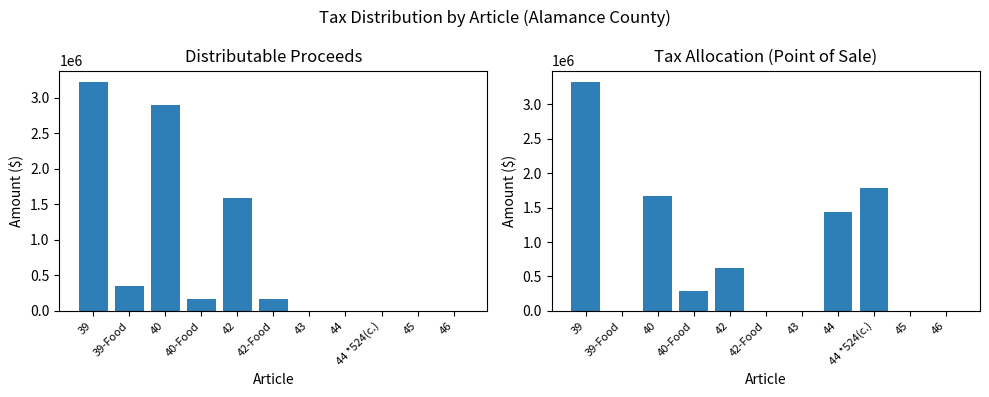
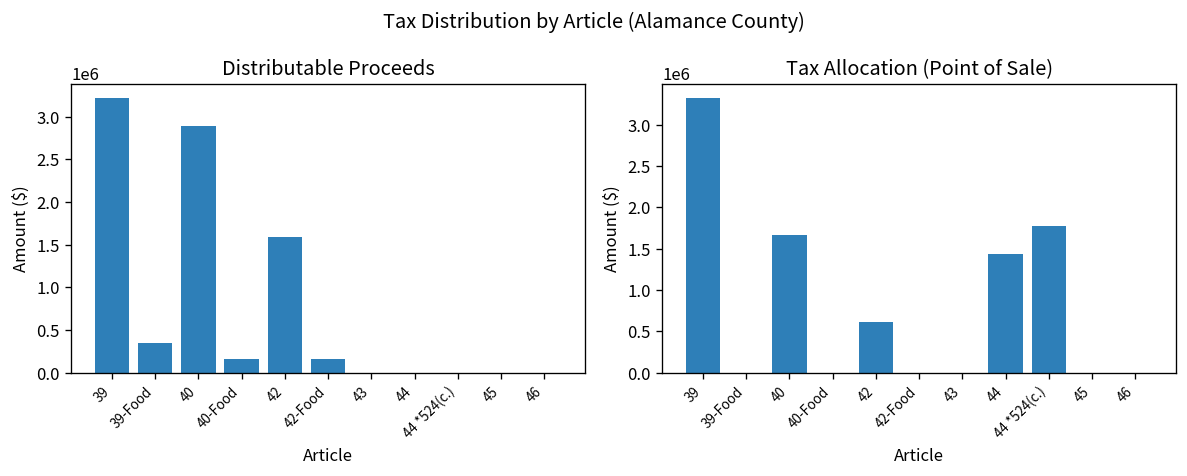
  {
    "Distributable Proceeds": {
      "39": 3200000,
      "39-Food": 400000,
      "40": 2900000,
      "40-Food": 200000,
      "42": 1600000,
      "42-Food": 200000,
      "43": 0,
      "44 *524(c.)": 0,
      "45": 0,
      "46": 0
    },
    "Tax Allocation (Point of Sale)": {
      "39": 3300000,
      "39-Food": 0,
      "40": 1700000,
-     "40-Food": 300000,
+     "40-Food": 0,
      "42": 600000,
      "42-Food": 0,
      "43": 0,
      "44": 1400000,
      "44 *524(c.)": 1800000,
      "45": 0,
      "46": 0
    }
  }
